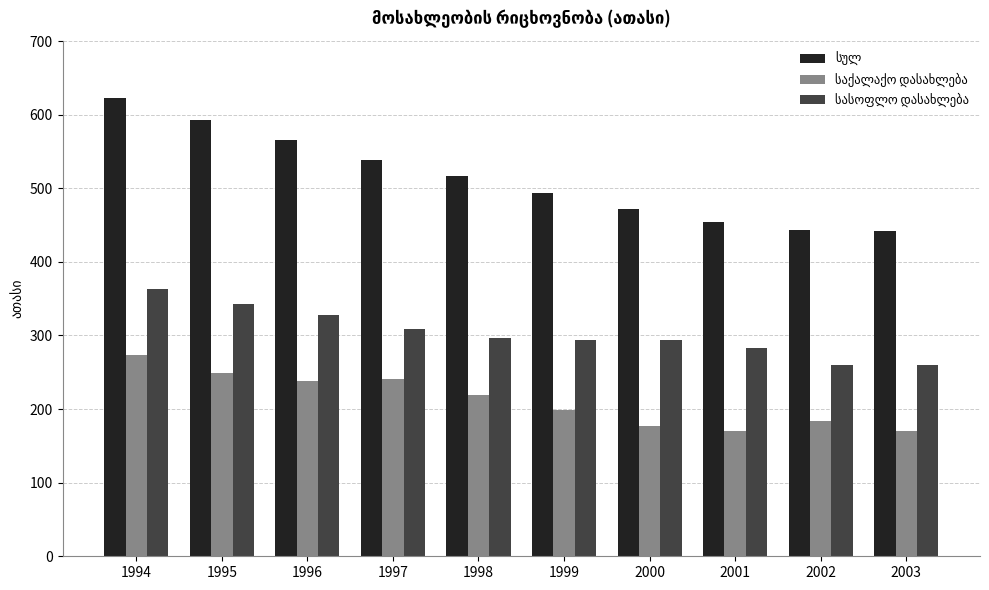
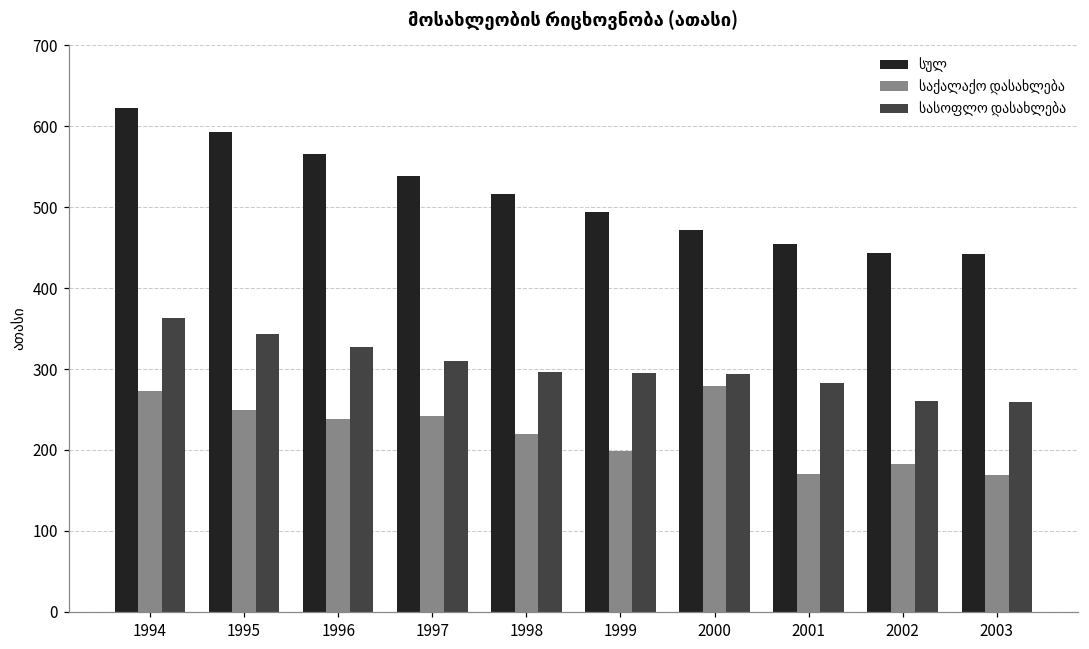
  {
    "საქალაქო დასახლება": {
      "1994": 270,
      "1995": 250,
      "1996": 240,
      "1997": 240,
      "1998": 220,
      "1999": 200,
-     "2000": 180,
+     "2000": 280,
      "2001": 170,
      "2002": 180,
      "2003": 170
    }
  }
